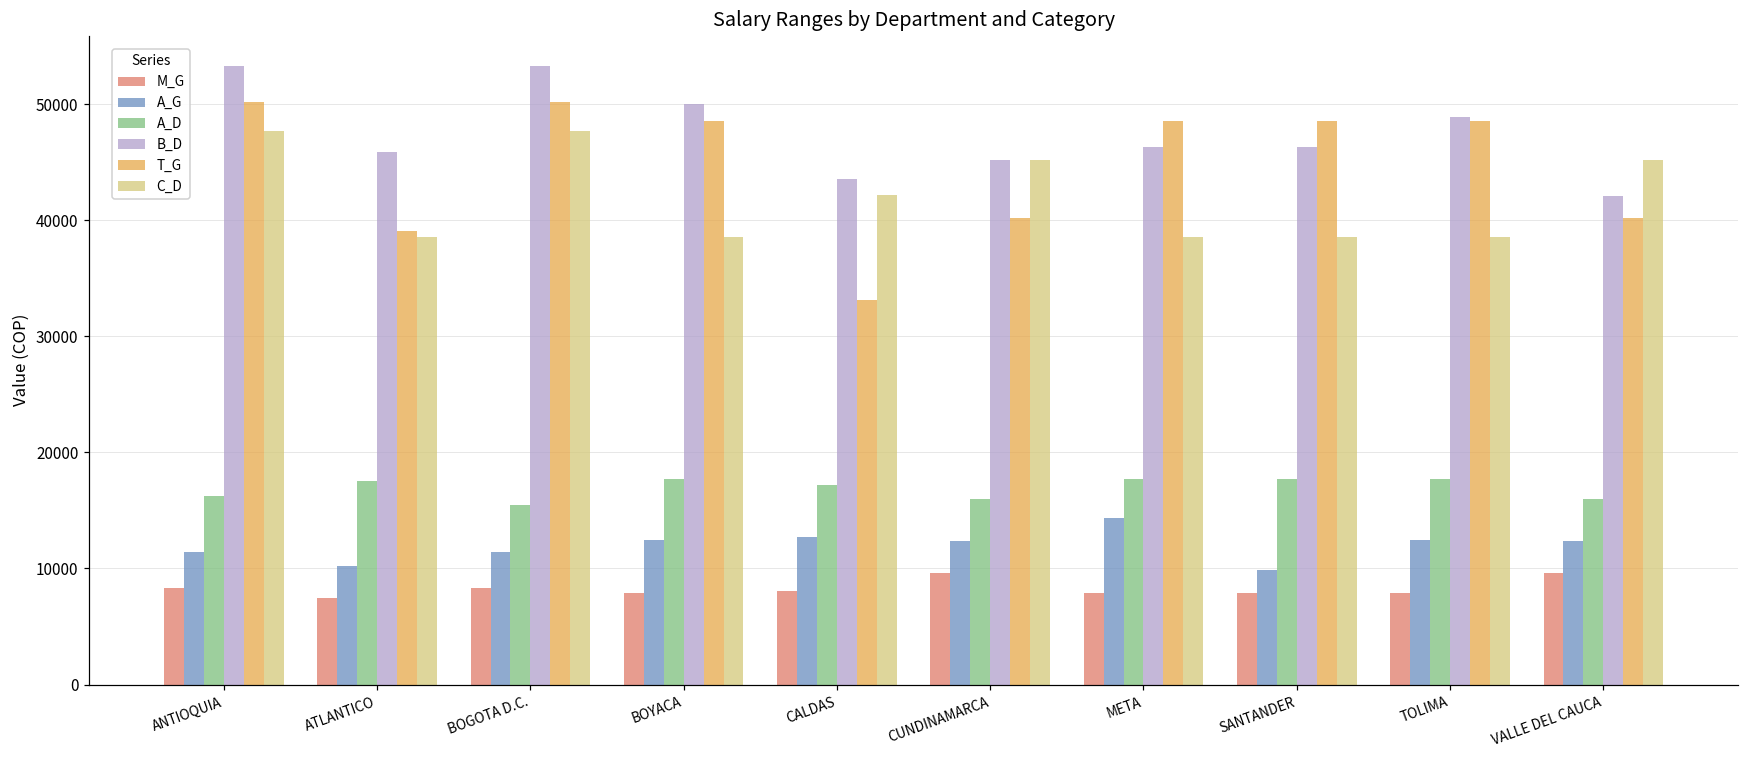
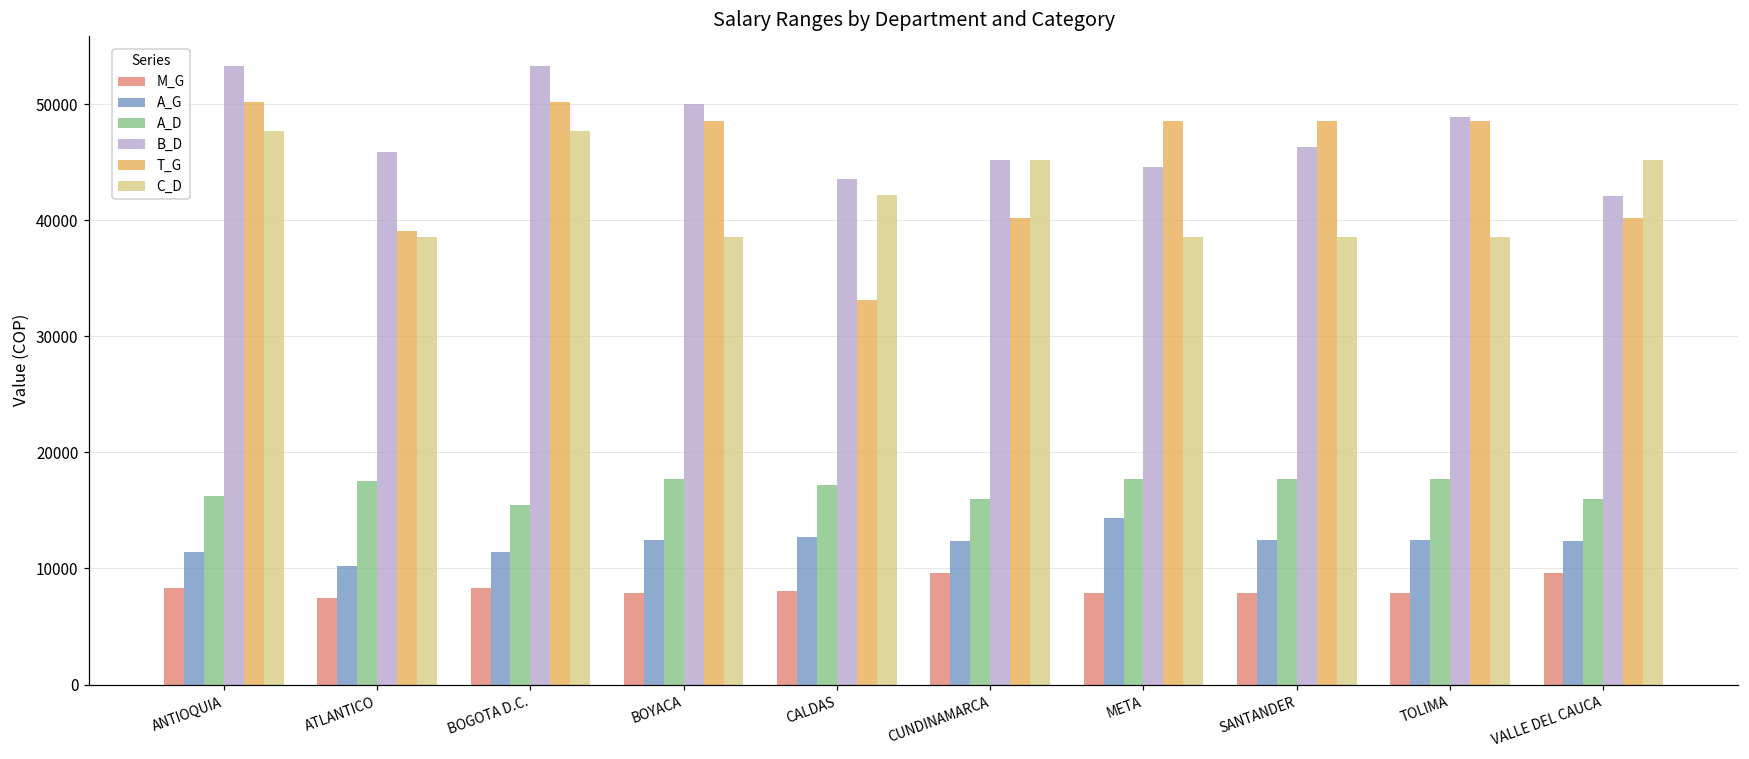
  {
    "A_G": {
      "ANTIOQUIA": 11400,
      "ATLANTICO": 10200,
      "BOGOTA D.C.": 11400,
      "BOYACA": 12400,
      "CALDAS": 12700,
      "CUNDINAMARCA": 12400,
      "META": 14300,
-     "SANTANDER": 9900,
+     "SANTANDER": 12400,
      "TOLIMA": 12400,
      "VALLE DEL CAUCA": 12400
    },
    "A_D": {
      "ANTIOQUIA": 16200,
      "ATLANTICO": 17600,
      "BOGOTA D.C.": 15500,
      "BOYACA": 17700,
      "CALDAS": 17200,
      "CUNDINAMARCA": 16000,
      "META": 17700,
      "SANTANDER": 17700,
      "TOLIMA": 17700,
      "VALLE DEL CAUCA": 16000
    },
    "B_D": {
      "ANTIOQUIA": 53200,
      "ATLANTICO": 45900,
      "BOGOTA D.C.": 53200,
      "BOYACA": 50000,
      "CALDAS": 43500,
      "CUNDINAMARCA": 45200,
-     "META": 46300,
+     "META": 44600,
      "SANTANDER": 46300,
      "TOLIMA": 48900,
      "VALLE DEL CAUCA": 42100
    },
    "C_D": {
      "ANTIOQUIA": 47700,
      "ATLANTICO": 38600,
      "BOGOTA D.C.": 47700,
      "BOYACA": 38600,
      "CALDAS": 42100,
      "CUNDINAMARCA": 45200,
      "META": 38600,
      "SANTANDER": 38600,
      "TOLIMA": 38600,
      "VALLE DEL CAUCA": 45200
    }
  }
